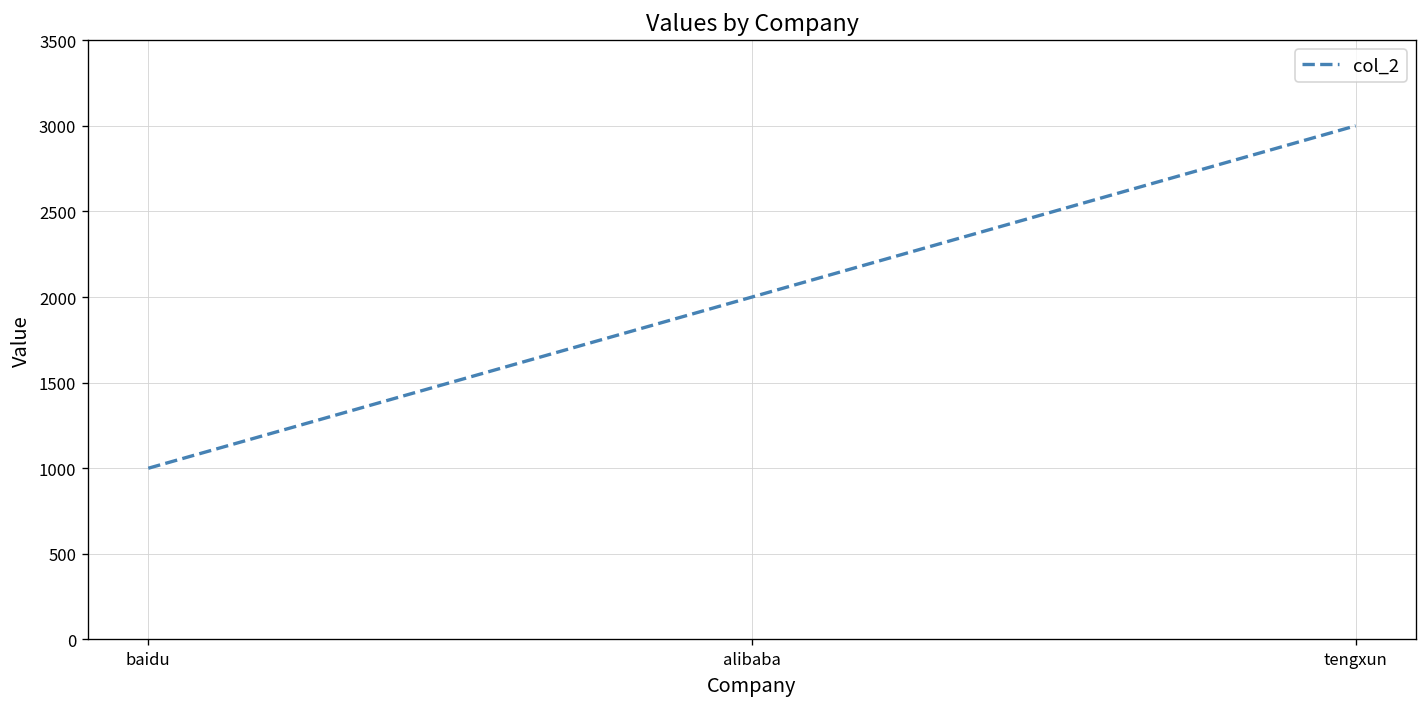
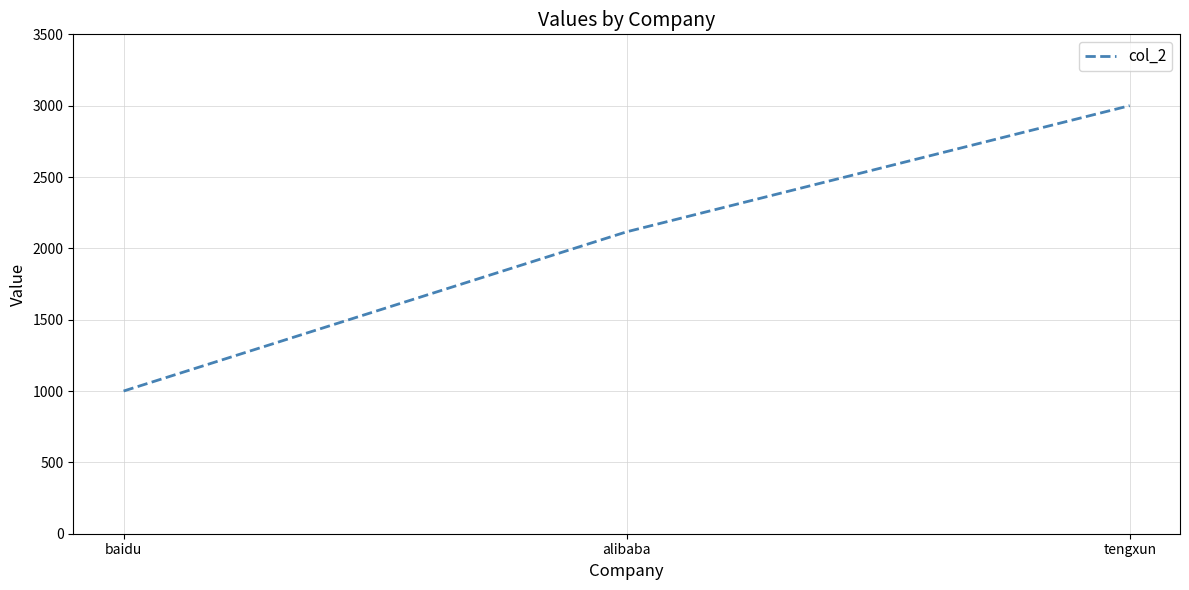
  {
    "baidu": 1000,
-   "alibaba": 2000,
+   "alibaba": 2120,
    "tengxun": 3000
  }
